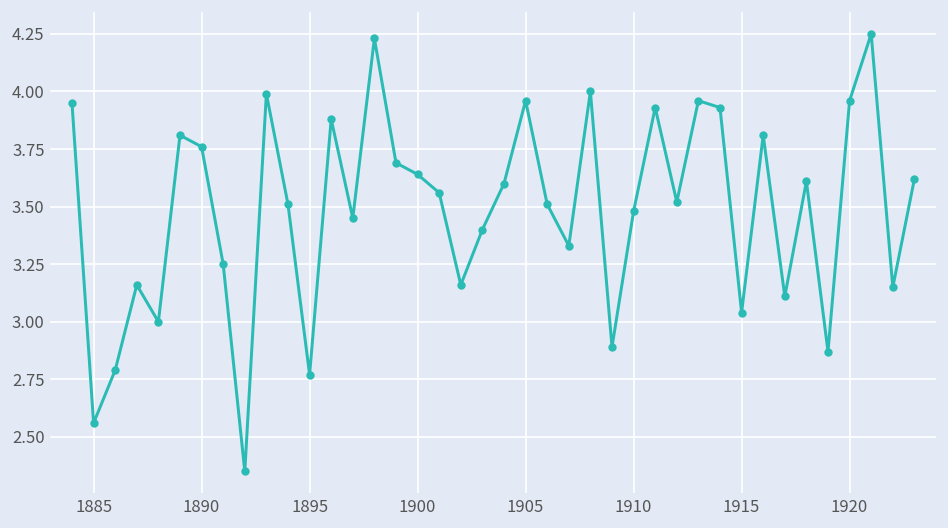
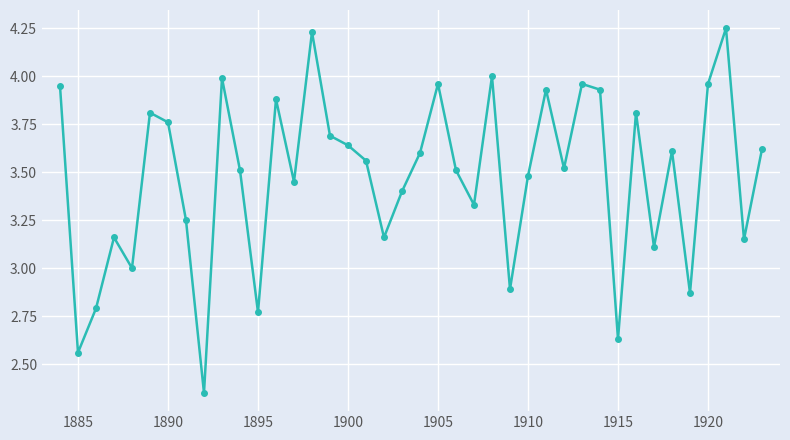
  {
    "1885": 2.56,
    "1890": 3.76,
    "1895": 2.77,
    "1900": 3.64,
    "1905": 3.96,
    "1910": 3.48,
-   "1915": 3.04,
+   "1915": 2.63,
    "1920": 3.96
  }
